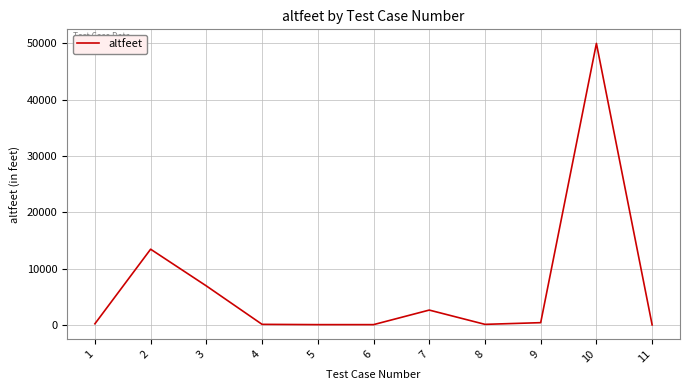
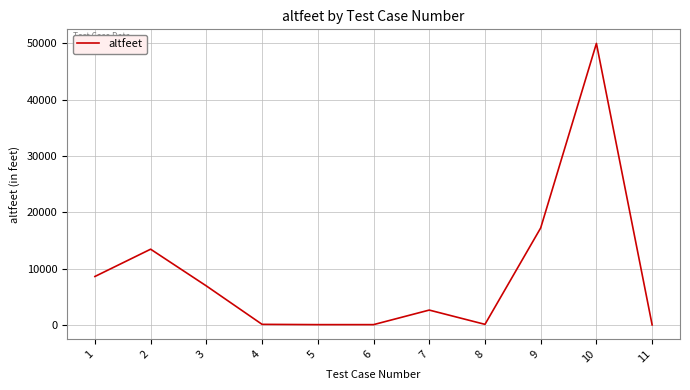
  {
-   "1": 0,
+   "1": 9000,
    "2": 13000,
    "3": 7000,
    "4": 0,
    "5": 0,
    "6": 0,
    "7": 3000,
    "8": 0,
-   "9": 0,
+   "9": 17000,
    "10": 50000,
    "11": 0
  }
